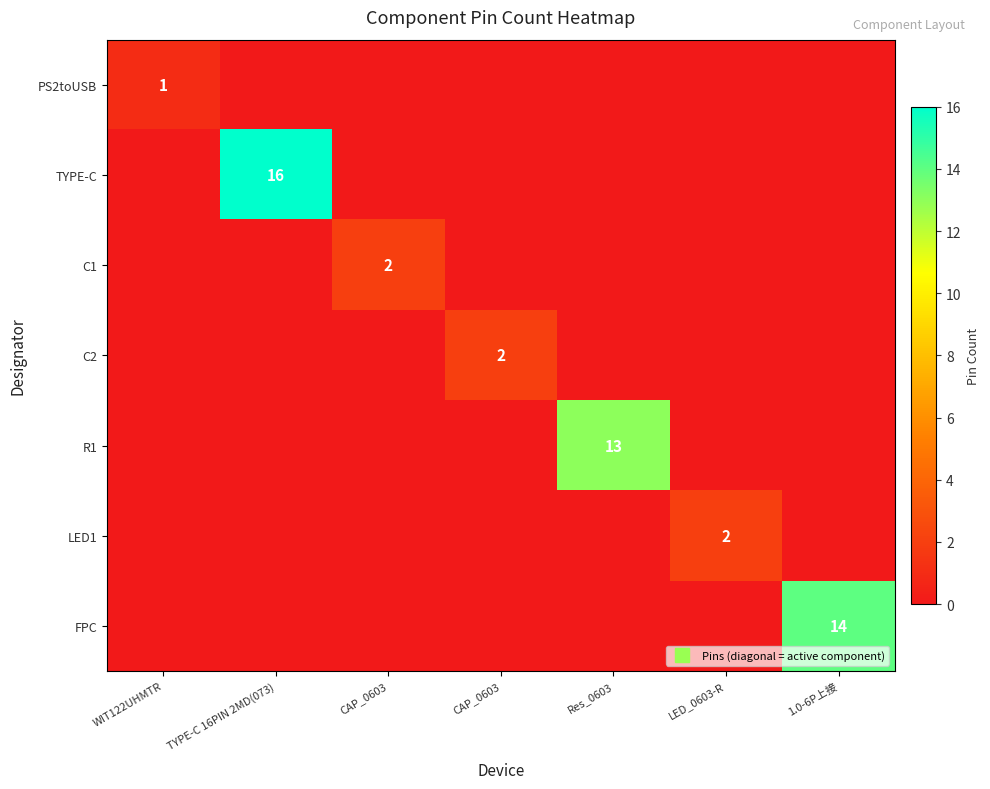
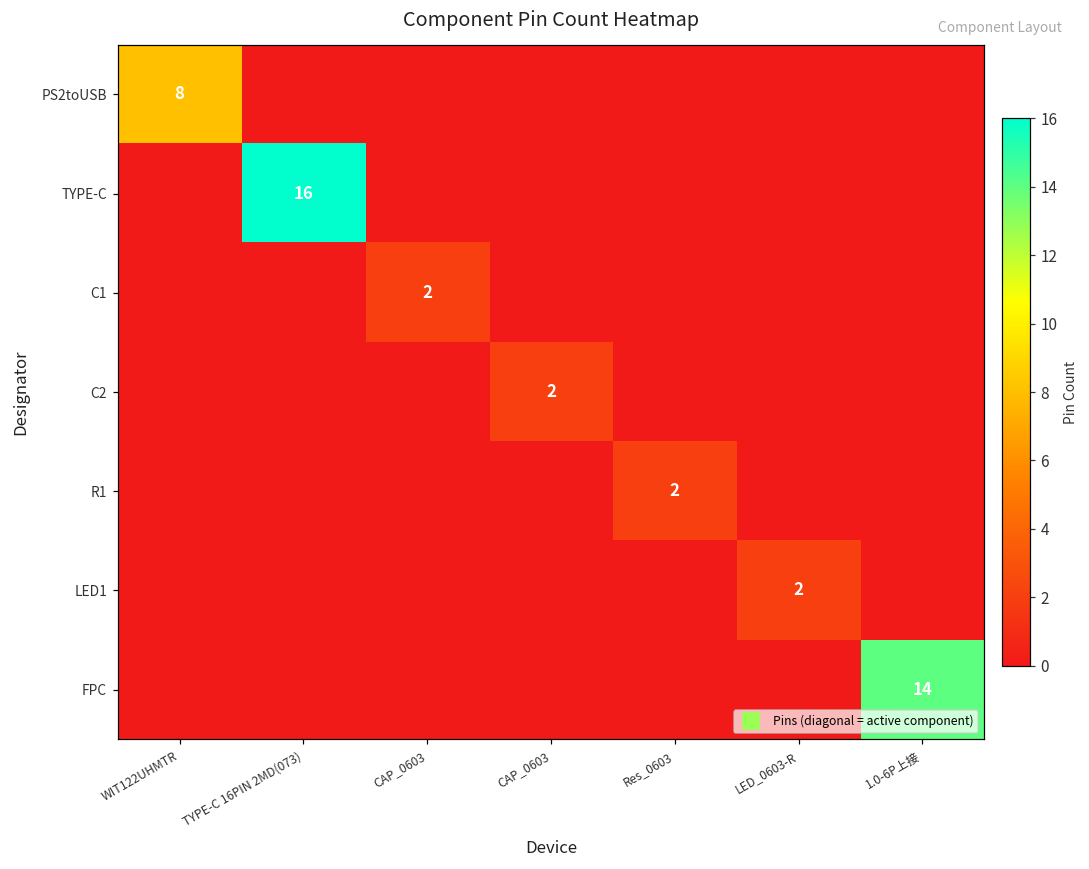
  {
    "PS2toUSB": {
-     "WIT122UHMTR": 1
+     "WIT122UHMTR": 8
    },
    "TYPE-C": {
      "TYPE-C 16PIN 2MD(073)": 16
    },
    "R1": {
-     "Res_0603": 13
+     "Res_0603": 2
    },
    "LED1": {
      "LED_0603-R": 2
    },
    "FPC": {
      "1.0-6P上接": 14
    }
  }
